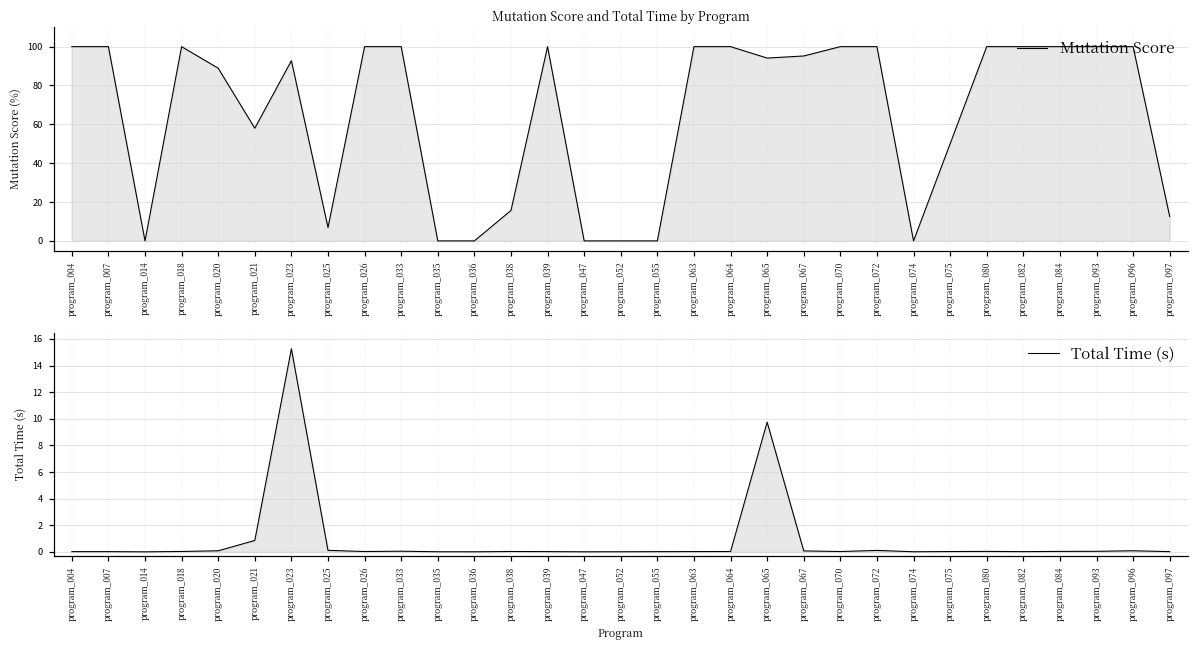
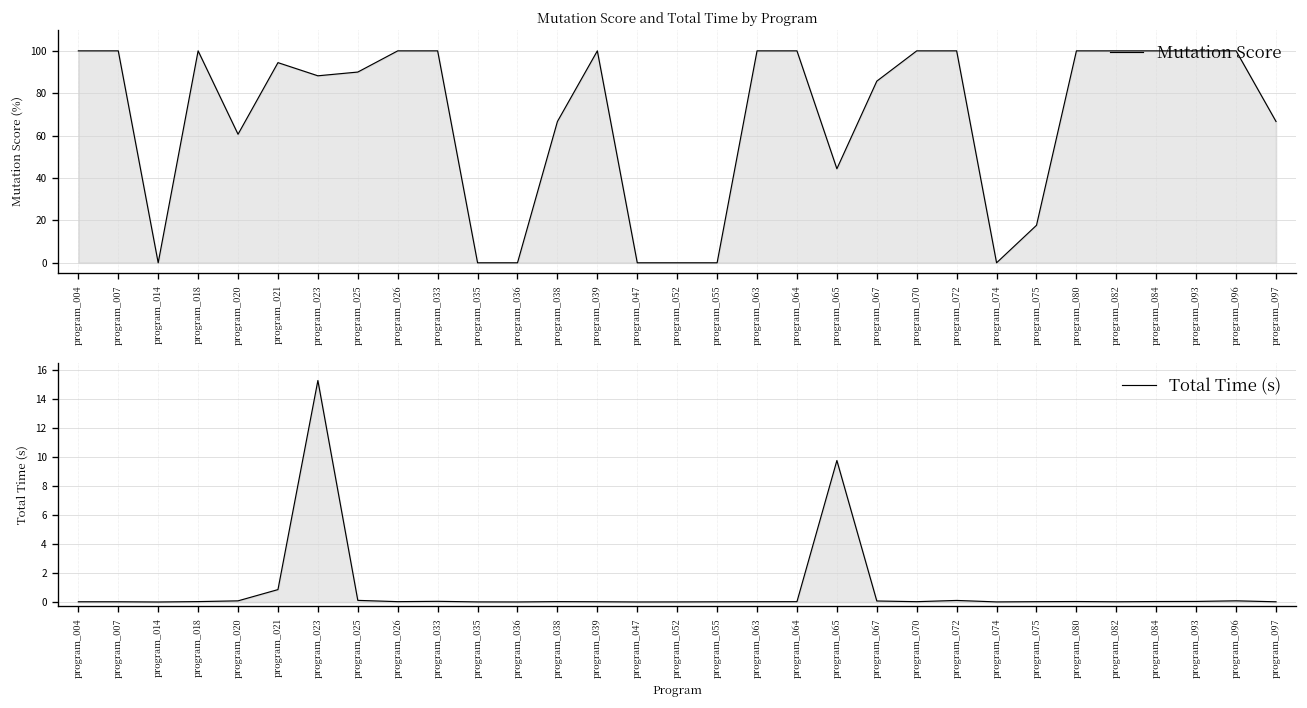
  {
    "Mutation Score and Total Time by Program": {
      "program_004": 100,
      "program_007": 100,
      "program_014": 0,
      "program_018": 100,
-     "program_020": 89,
-     "program_021": 58,
-     "program_023": 93,
-     "program_025": 7,
+     "program_020": 61,
+     "program_021": 94,
+     "program_023": 88,
+     "program_025": 90,
      "program_026": 100,
      "program_033": 100,
      "program_035": 0,
      "program_036": 0,
-     "program_038": 16,
+     "program_038": 67,
      "program_039": 100,
      "program_047": 0,
      "program_052": 0,
      "program_055": 0,
      "program_063": 100,
      "program_064": 100,
-     "program_065": 94,
-     "program_067": 95,
+     "program_065": 44,
+     "program_067": 86,
      "program_070": 100,
      "program_072": 100,
      "program_074": 0,
-     "program_075": 50,
+     "program_075": 18,
      "program_080": 100,
      "program_082": 100,
      "program_084": 100,
      "program_093": 100,
      "program_096": 100,
-     "program_097": 13
+     "program_097": 67
    }
  }
